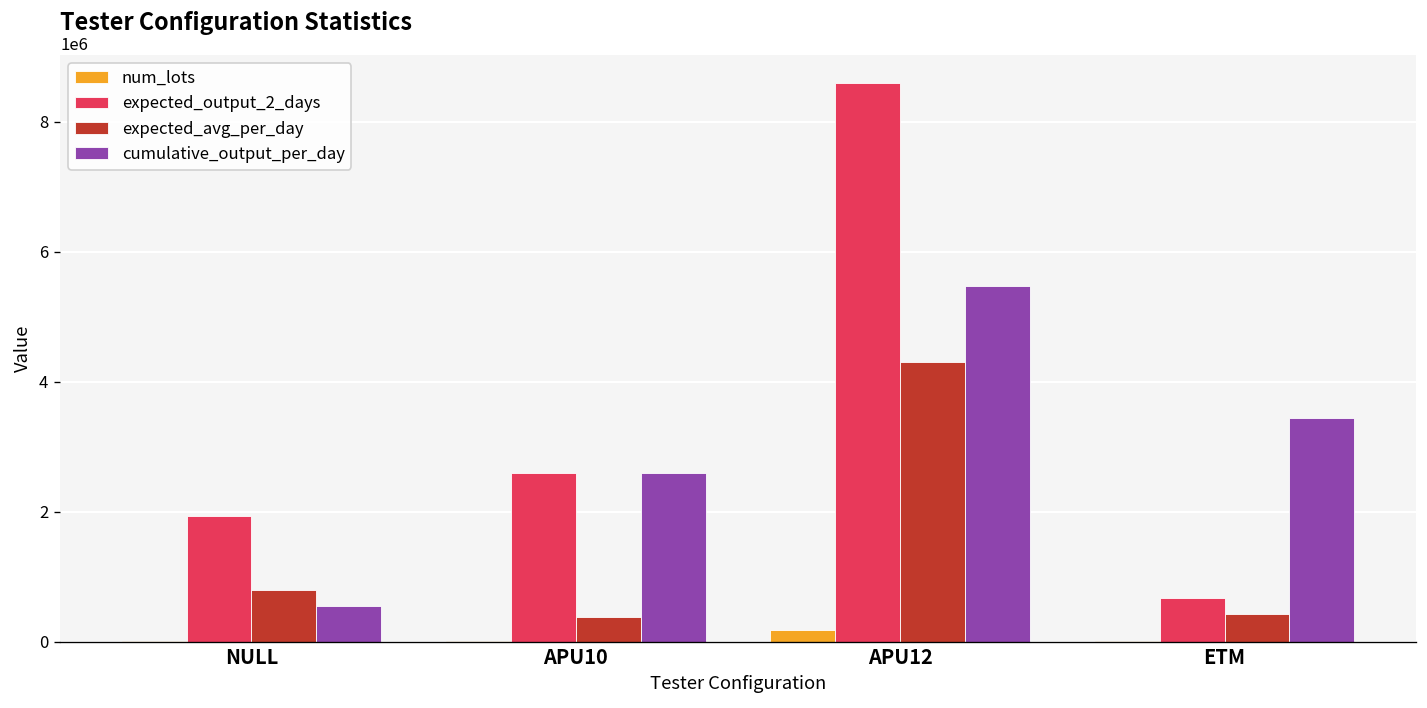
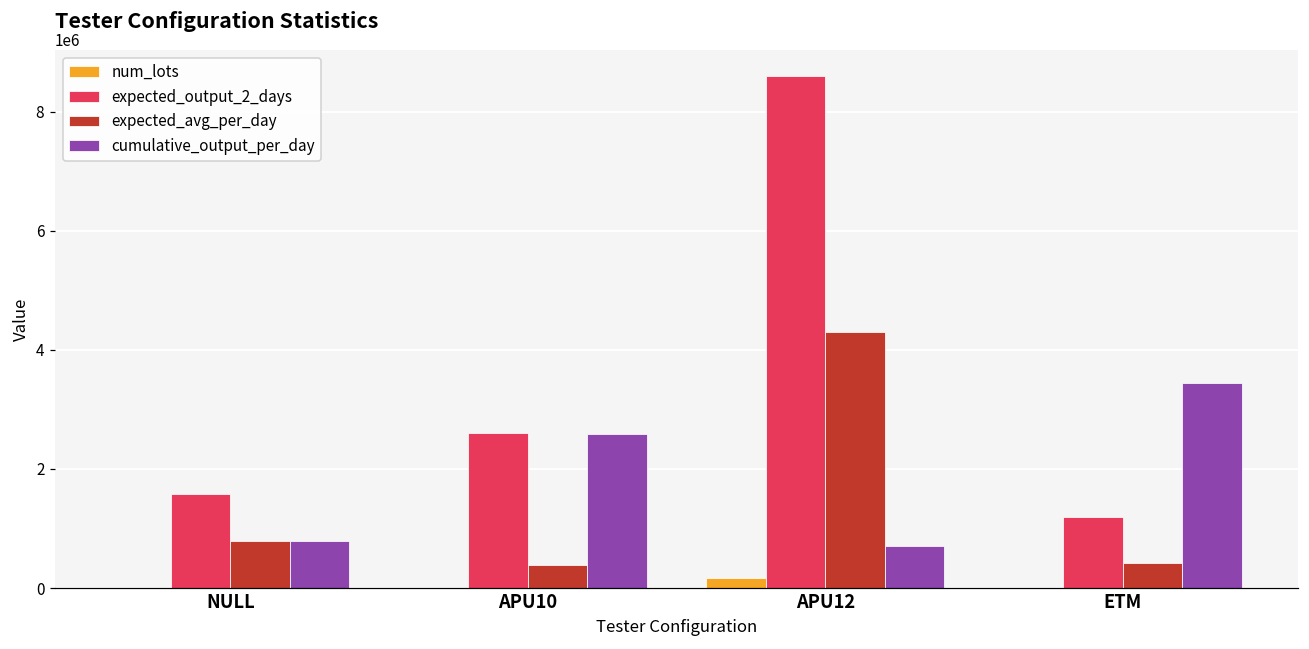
  {
    "num_lots": {
      "APU12": 200000
    },
    "expected_output_2_days": {
-     "NULL": 1900000,
+     "NULL": 1600000,
      "APU10": 2600000,
      "APU12": 8600000,
-     "ETM": 700000
+     "ETM": 1200000
    },
    "expected_avg_per_day": {
      "NULL": 800000,
      "APU10": 400000,
      "APU12": 4300000,
      "ETM": 400000
    },
    "cumulative_output_per_day": {
-     "NULL": 500000,
+     "NULL": 800000,
      "APU10": 2600000,
-     "APU12": 5500000,
+     "APU12": 700000,
      "ETM": 3400000
    }
  }
